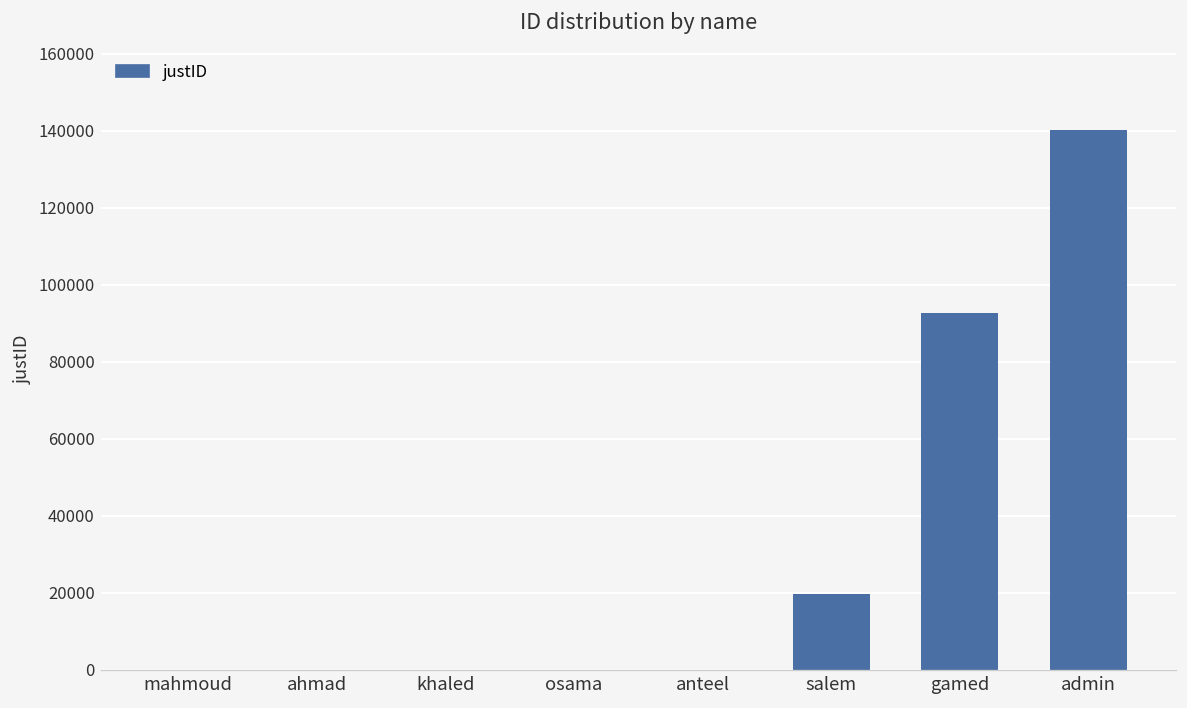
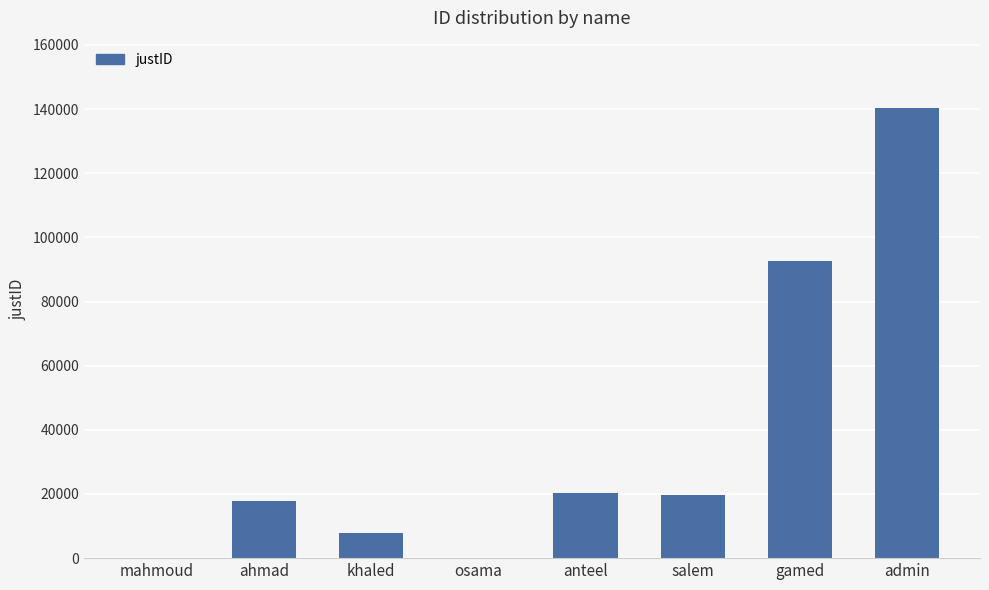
  {
-   "ahmad": 0,
-   "khaled": 0,
-   "anteel": 0,
+   "ahmad": 18000,
+   "khaled": 8000,
+   "anteel": 20000,
    "salem": 20000,
    "gamed": 93000,
    "admin": 140000
  }
